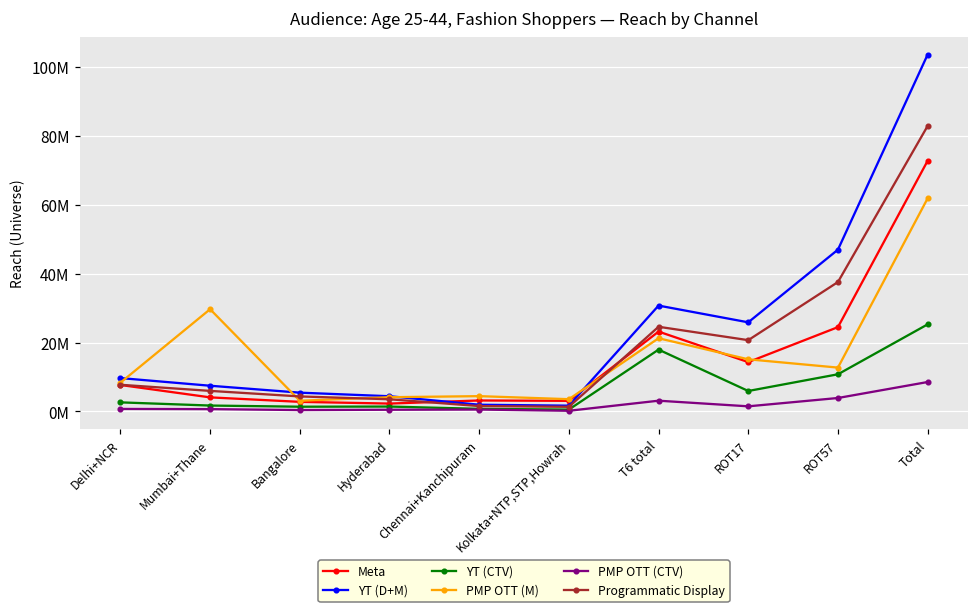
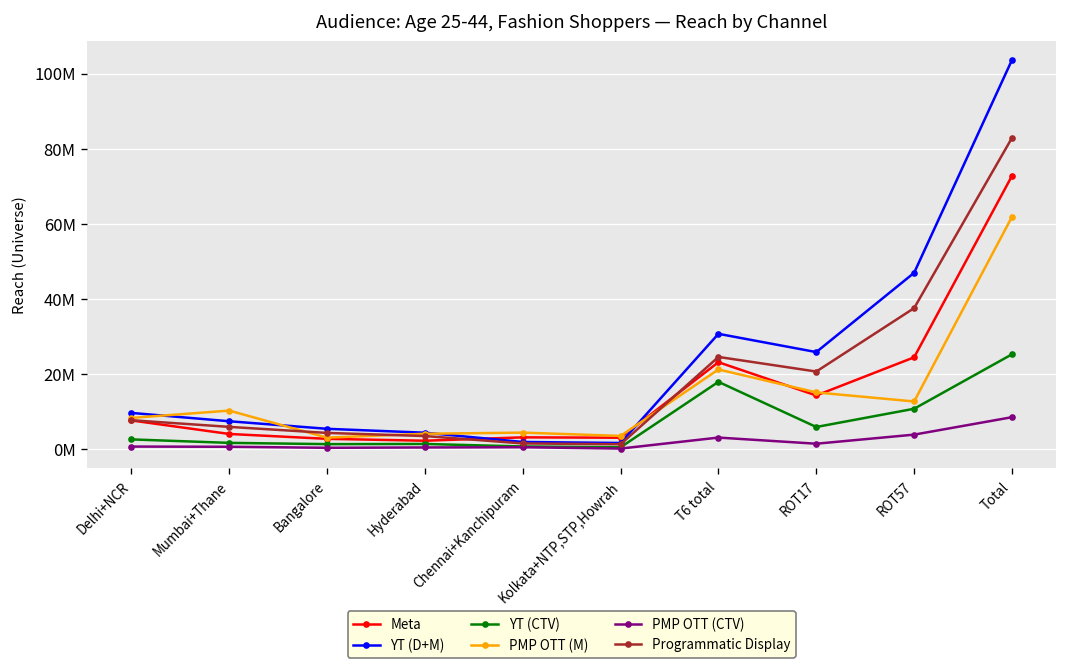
  {
    "Meta": {
      "Mumbai+Thane": 4000000,
      "Hyderabad": 2000000,
      "Chennai+Kanchipuram": 3000000,
      "T6 total": 23000000,
      "ROT17": 14000000,
      "ROT57": 24000000,
      "Total": 73000000
    },
    "YT (D+M)": {
      "Delhi+NCR": 10000000,
      "Mumbai+Thane": 7000000,
      "Bangalore": 5000000,
      "T6 total": 31000000,
      "ROT17": 26000000,
      "ROT57": 47000000,
      "Total": 104000000
    },
    "YT (CTV)": {
      "Delhi+NCR": 3000000,
      "Mumbai+Thane": 2000000,
      "Bangalore": 1000000,
      "Hyderabad": 1000000,
      "T6 total": 18000000,
      "ROT17": 6000000,
      "ROT57": 11000000,
      "Total": 25000000
    },
    "PMP OTT (M)": {
-     "Mumbai+Thane": 30000000,
+     "Mumbai+Thane": 10000000,
      "Chennai+Kanchipuram": 4000000,
      "T6 total": 21000000,
      "ROT17": 15000000,
      "ROT57": 13000000,
      "Total": 62000000
    },
    "PMP OTT (CTV)": {
      "Delhi+NCR": 1000000,
      "Mumbai+Thane": 1000000,
      "Bangalore": 0,
      "Hyderabad": 1000000,
      "T6 total": 3000000,
      "ROT17": 2000000,
      "ROT57": 4000000,
      "Total": 9000000
    },
    "Programmatic Display": {
      "Mumbai+Thane": 6000000,
      "Bangalore": 4000000,
      "T6 total": 25000000,
      "ROT17": 21000000,
      "ROT57": 38000000,
      "Total": 83000000
    }
  }
